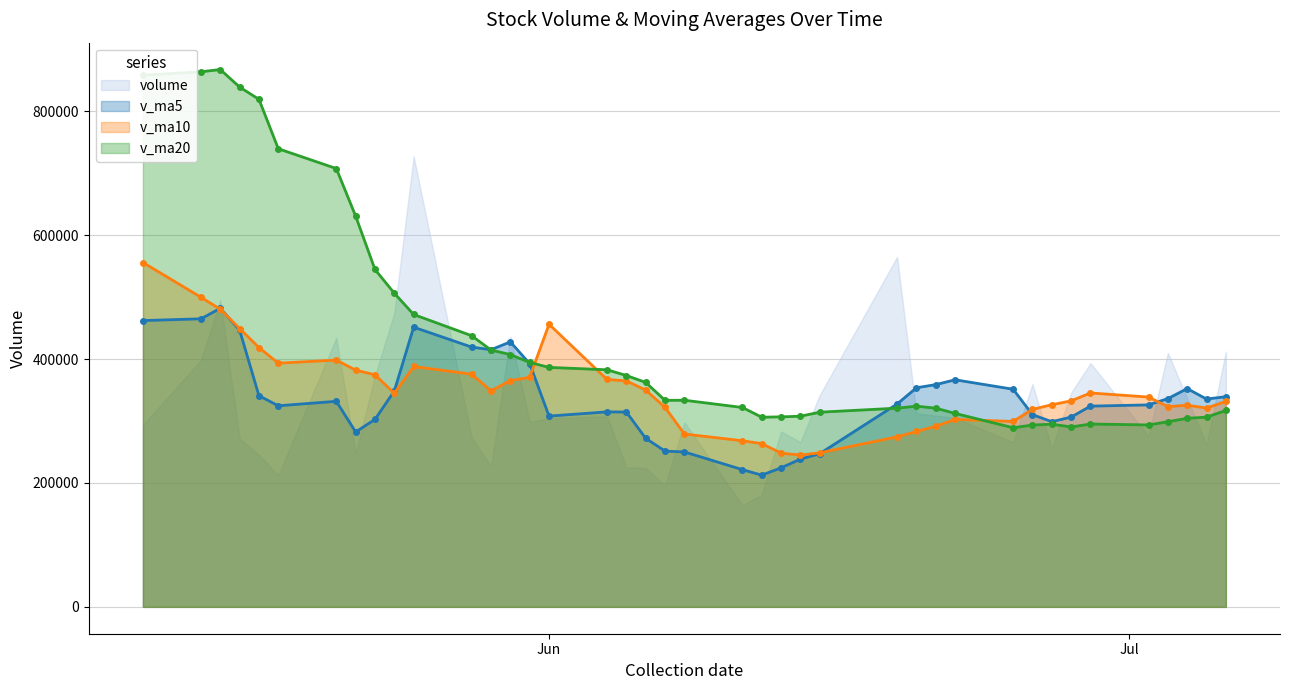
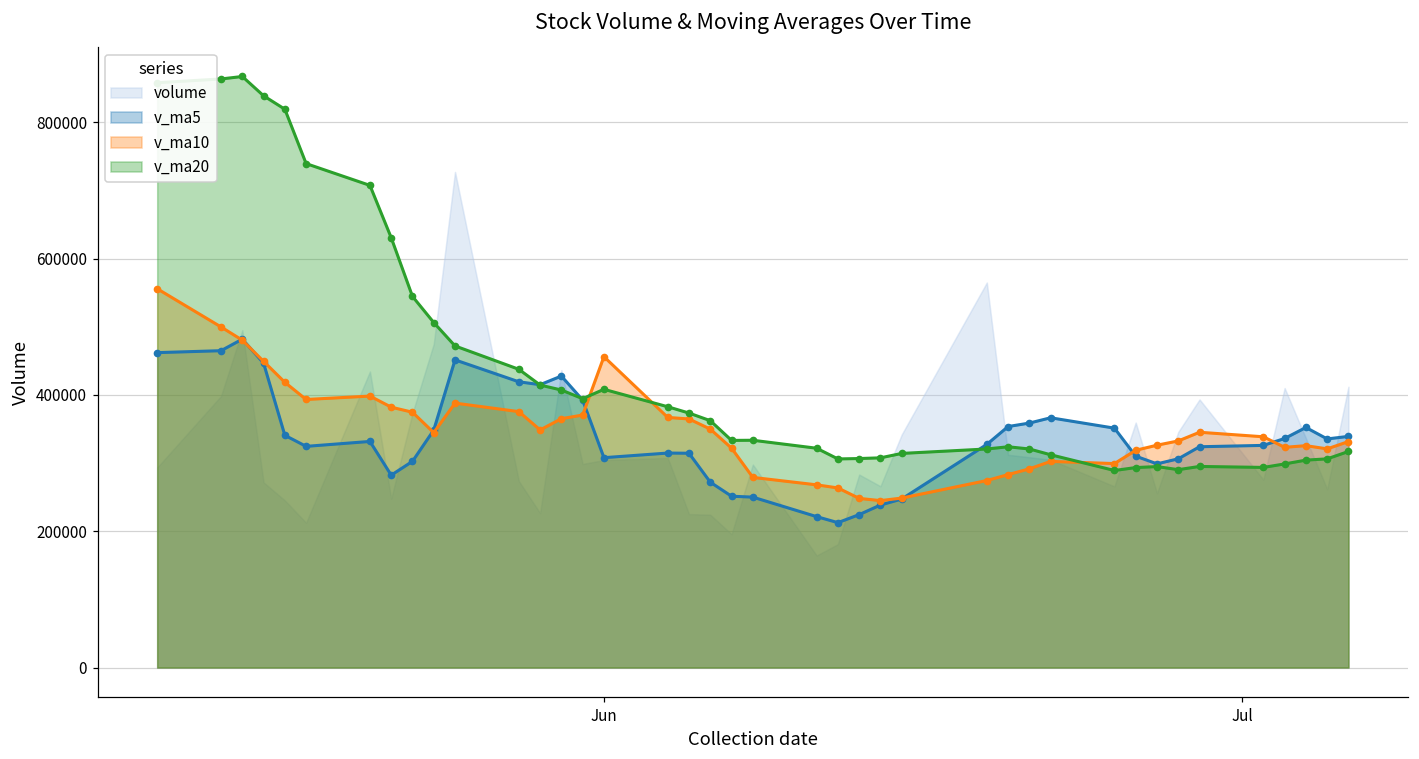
  {
    "v_ma10": {
      "Jun": 460000
    },
    "v_ma20": {
-     "Jun": 390000
+     "Jun": 410000
    }
  }
